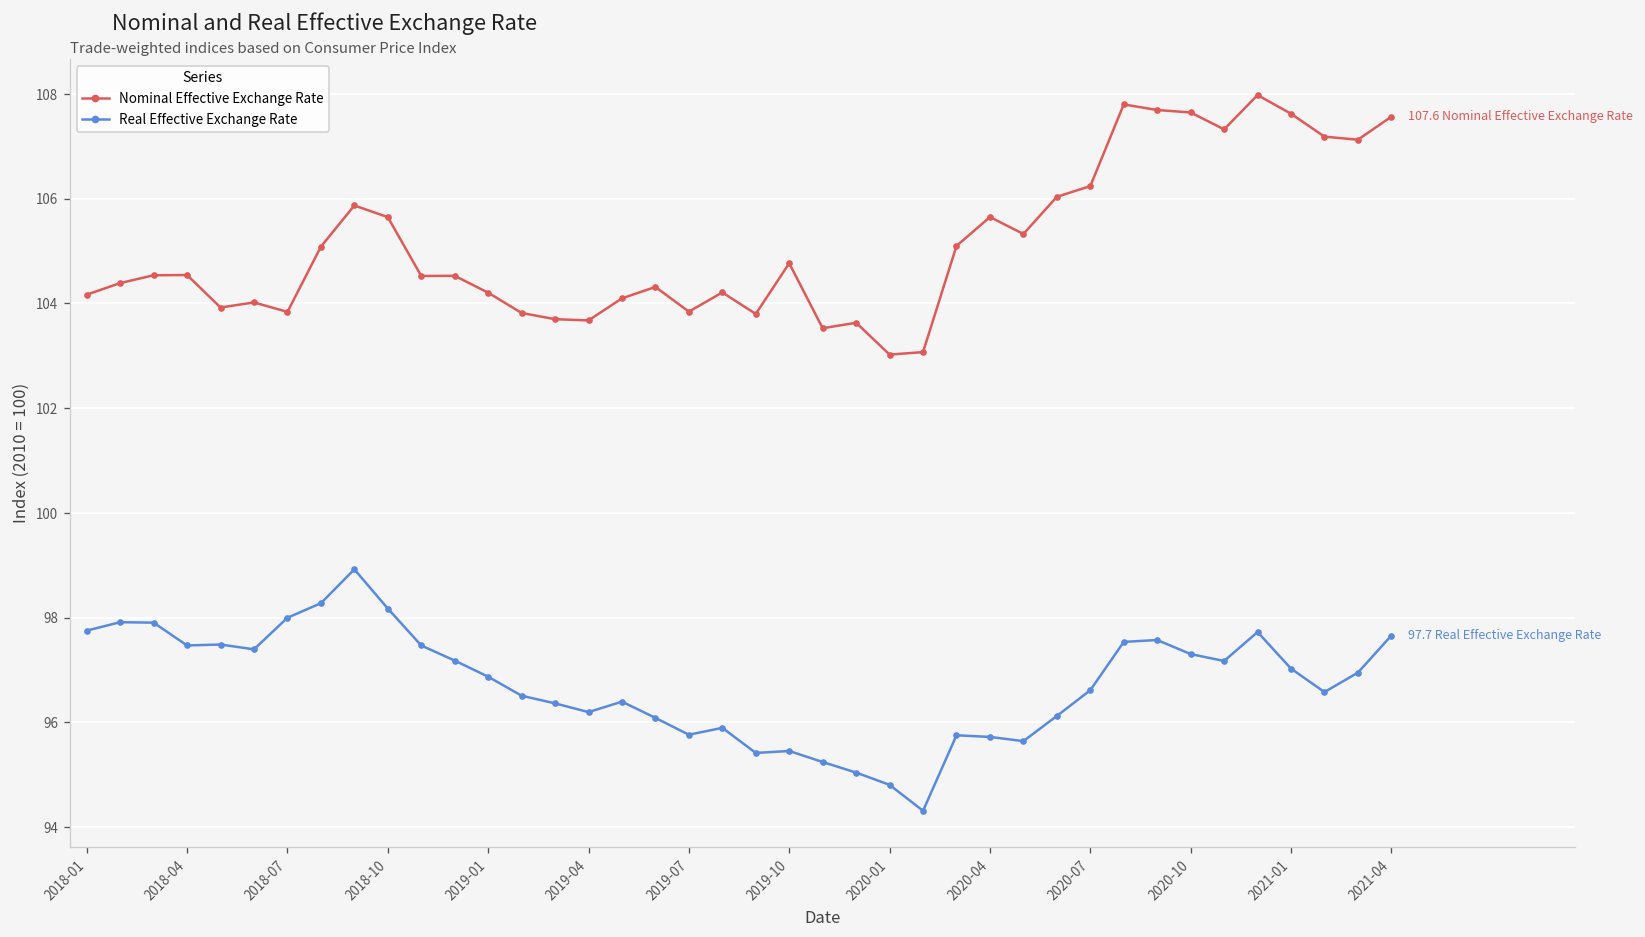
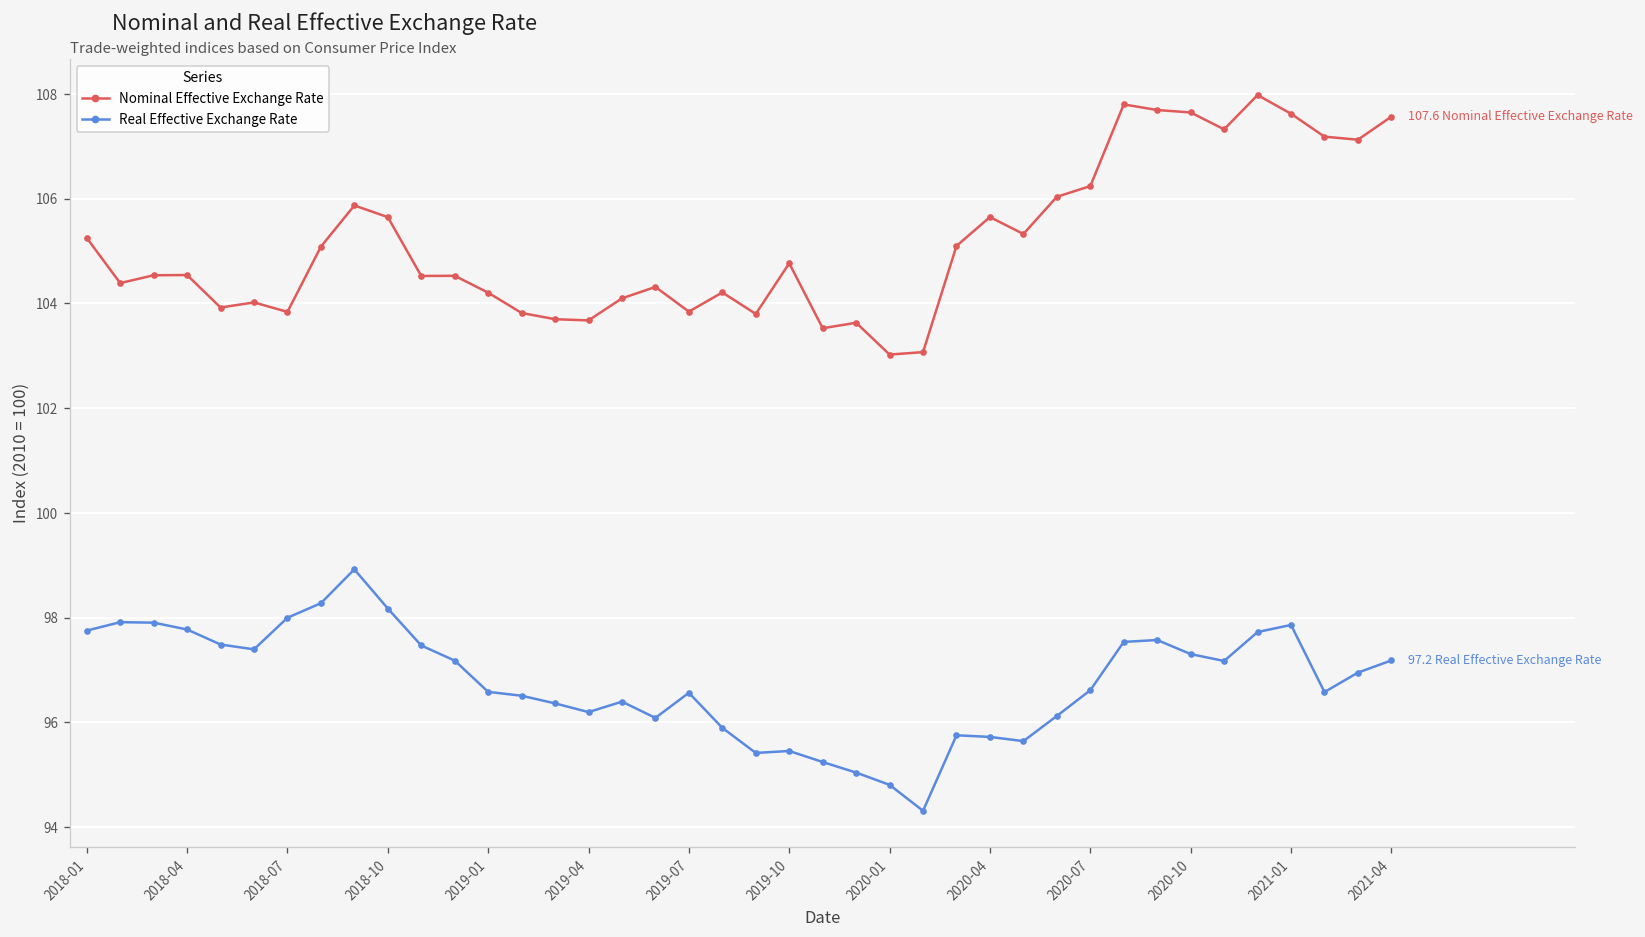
  {
    "Nominal Effective Exchange Rate": {
-     "2018-01": 104.2,
+     "2018-01": 105.3,
      "2018-04": 104.5,
      "2018-07": 103.8,
      "2018-10": 105.6,
      "2019-01": 104.2,
      "2019-04": 103.7,
      "2019-07": 103.8,
      "2019-10": 104.8,
      "2020-01": 103.0,
      "2020-04": 105.6,
      "2020-07": 106.2,
      "2020-10": 107.6,
      "2021-01": 107.6
    },
    "Real Effective Exchange Rate": {
-     "2018-04": 97.5,
-     "2019-01": 96.9,
-     "2019-07": 95.8,
-     "2021-01": 97.0,
-     "2021-04": 97.7
+     "2018-04": 97.8,
+     "2019-01": 96.6,
+     "2019-07": 96.6,
+     "2021-01": 97.9,
+     "2021-04": 97.2
    }
  }
